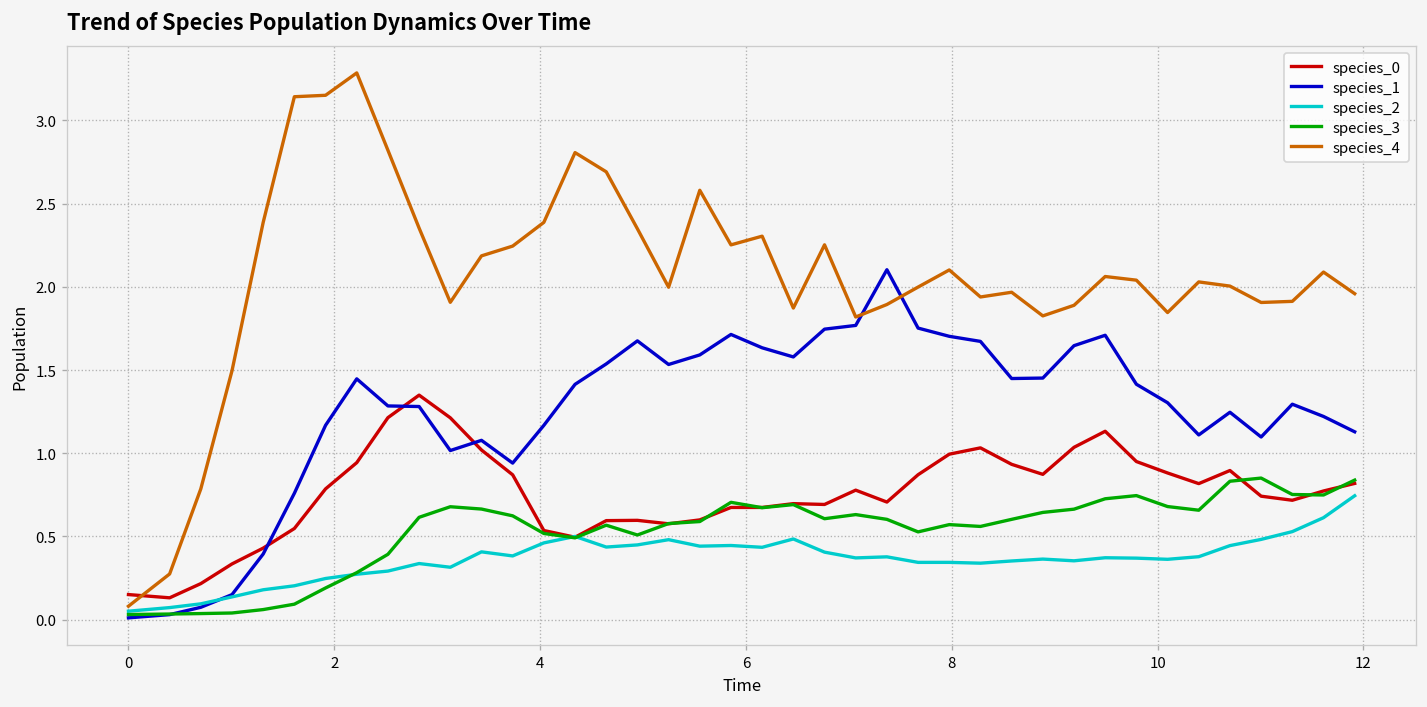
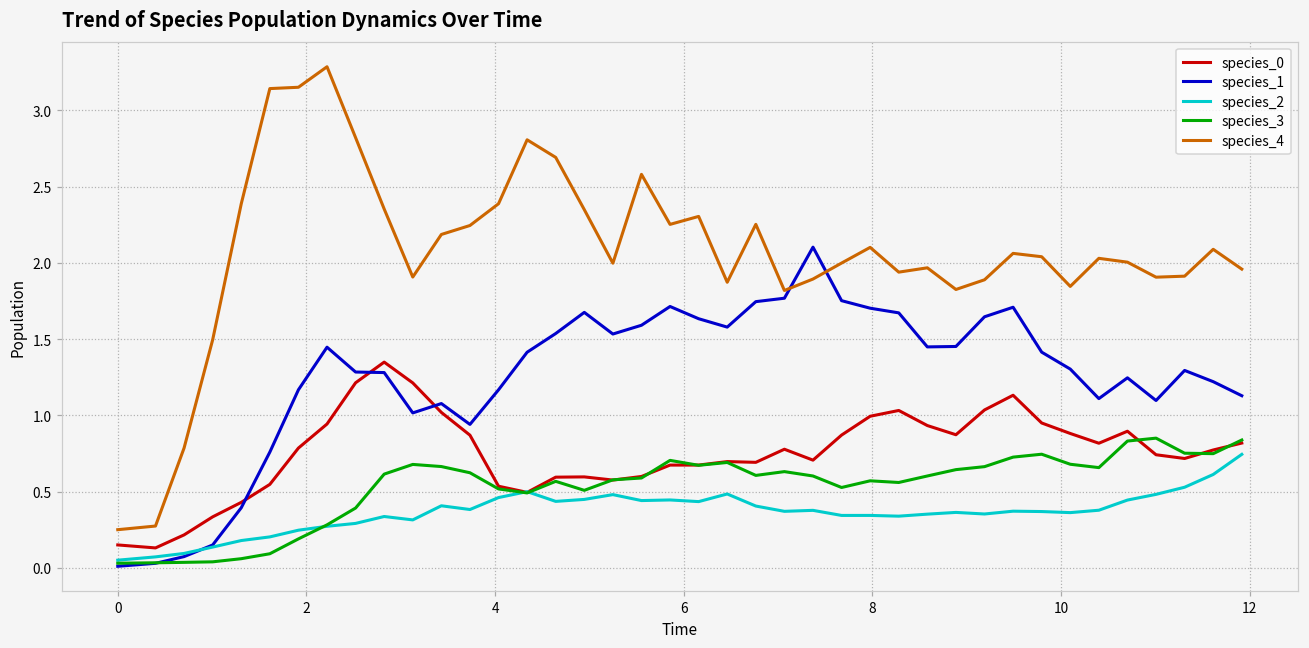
  {
    "species_0": {
      "0": 0.15
    },
    "species_1": {
      "0": 0.01
    },
    "species_2": {
      "0": 0.05
    },
    "species_3": {
      "0": 0.03
    },
    "species_4": {
-     "0": 0.08
+     "0": 0.25
    }
  }
